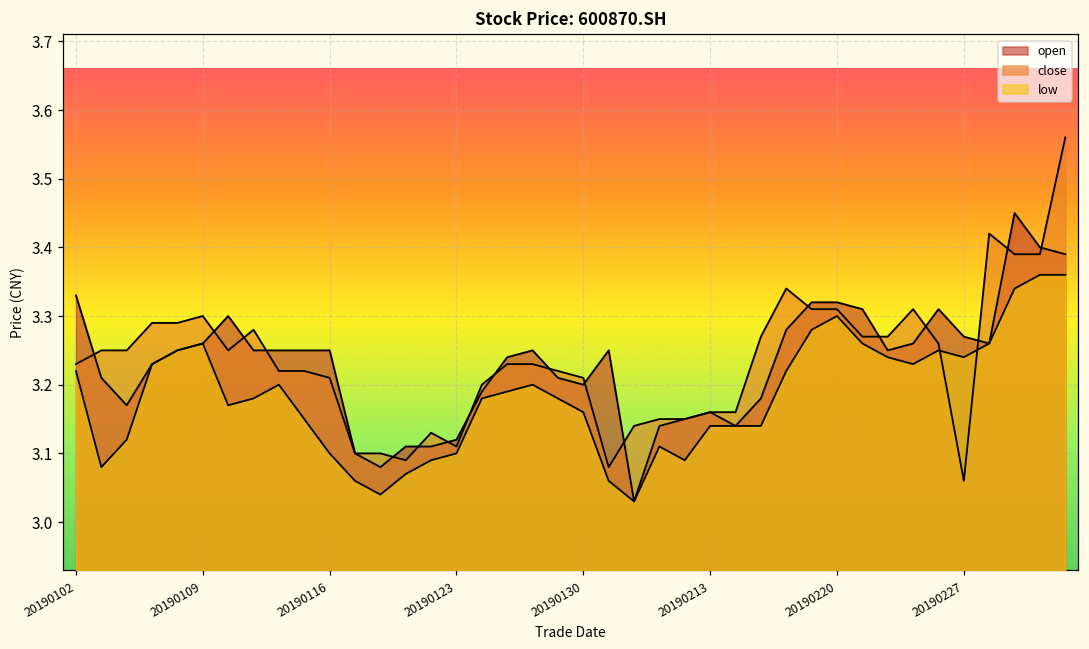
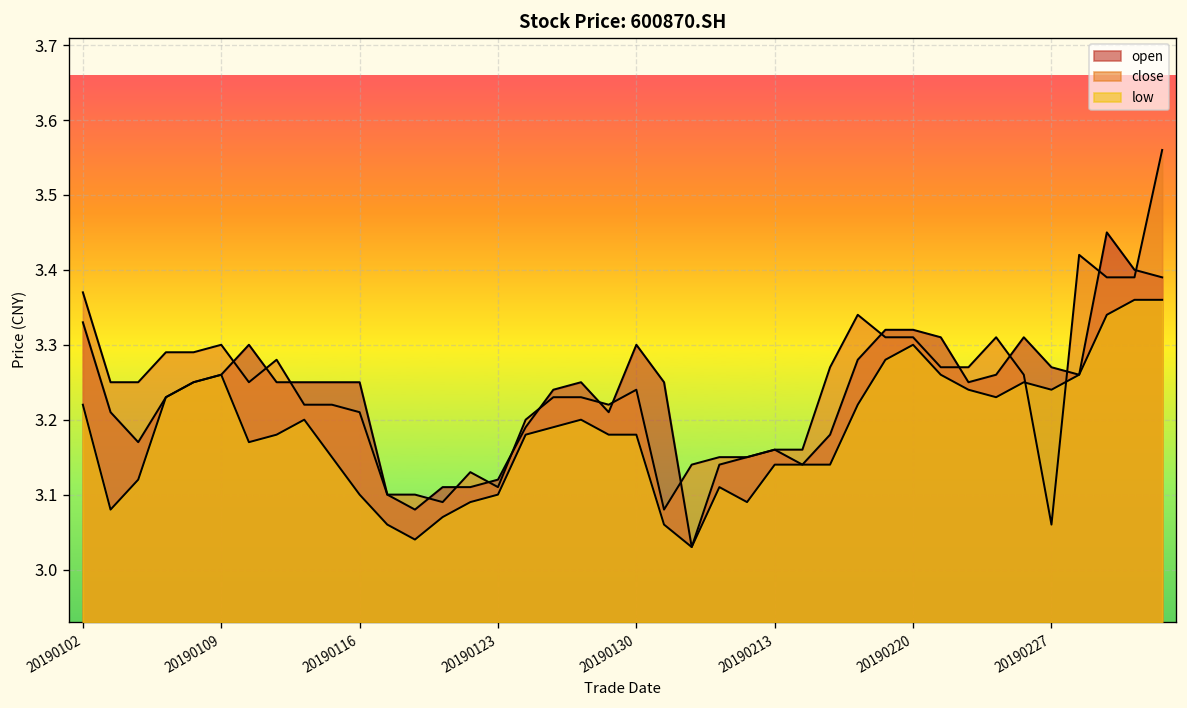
  {
    "open": {
      "20190102": 3.33,
      "20190116": 3.25,
      "20190123": 3.12,
-     "20190130": 3.2,
+     "20190130": 3.3,
      "20190220": 3.32,
      "20190227": 3.27
    },
    "close": {
-     "20190102": 3.23,
+     "20190102": 3.37,
      "20190109": 3.30,
      "20190116": 3.21,
      "20190123": 3.11,
-     "20190130": 3.21,
+     "20190130": 3.24,
      "20190220": 3.31,
      "20190227": 3.06
    },
    "low": {
      "20190102": 3.22,
      "20190116": 3.10,
      "20190123": 3.10,
-     "20190130": 3.16,
+     "20190130": 3.18,
      "20190213": 3.14,
      "20190220": 3.30,
      "20190227": 3.24
    }
  }
